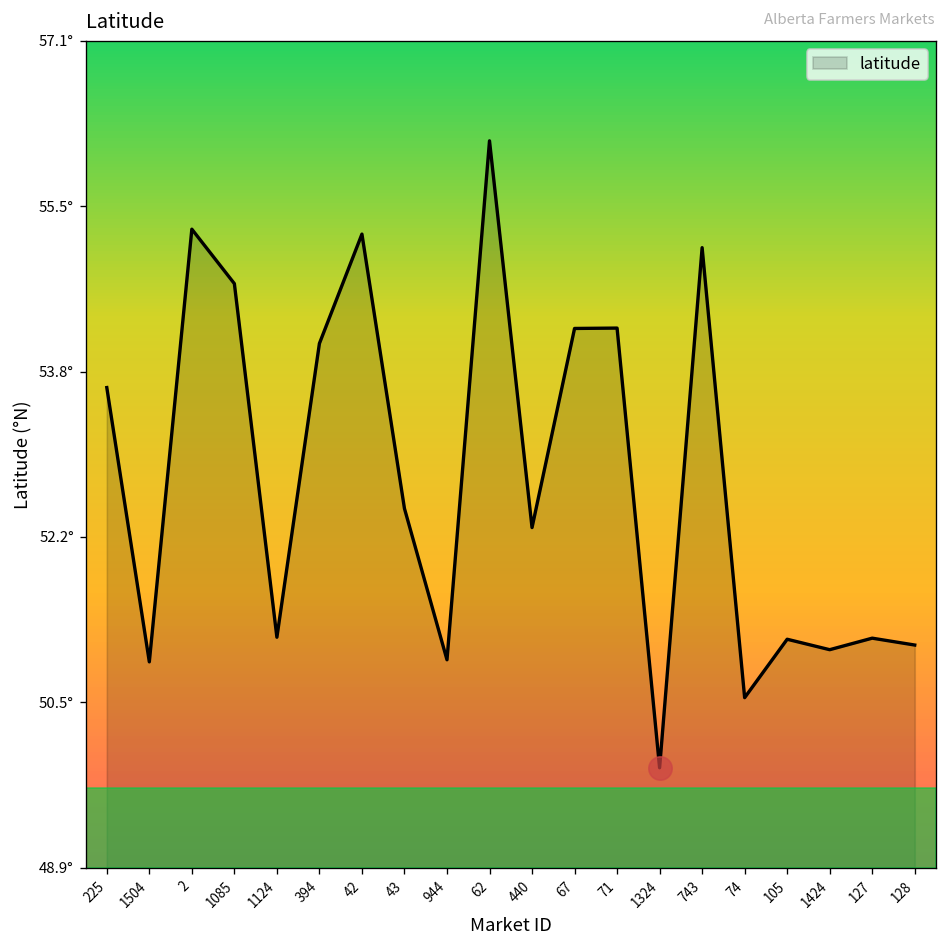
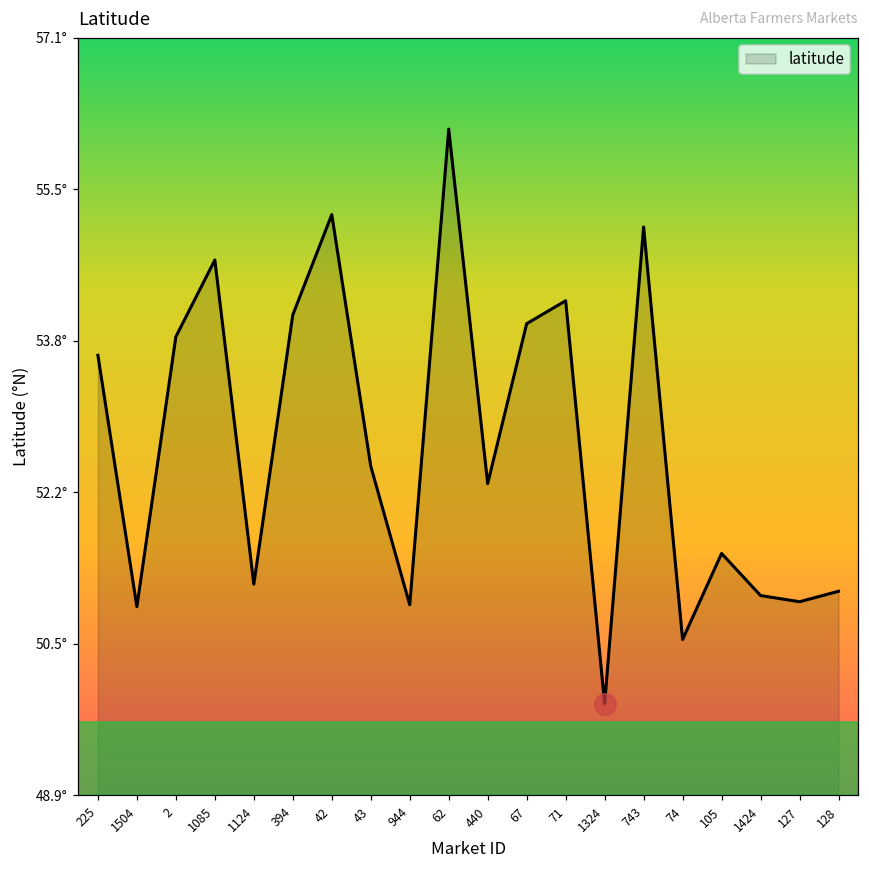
  {
    "latitude": {
      "225": "53.7°",
      "1504": "50.9°",
-     "2": "55.3°",
+     "2": "53.9°",
      "1085": "54.7°",
      "1124": "51.2°",
      "394": "54.1°",
      "42": "55.2°",
      "43": "52.5°",
      "944": "51.0°",
      "62": "56.1°",
      "440": "52.3°",
-     "67": "54.3°",
+     "67": "54.0°",
      "71": "54.3°",
      "743": "55.1°",
      "74": "50.6°",
-     "105": "51.2°",
+     "105": "51.5°",
      "1424": "51.1°",
-     "127": "51.2°",
+     "127": "51.0°",
      "128": "51.1°"
    }
  }
